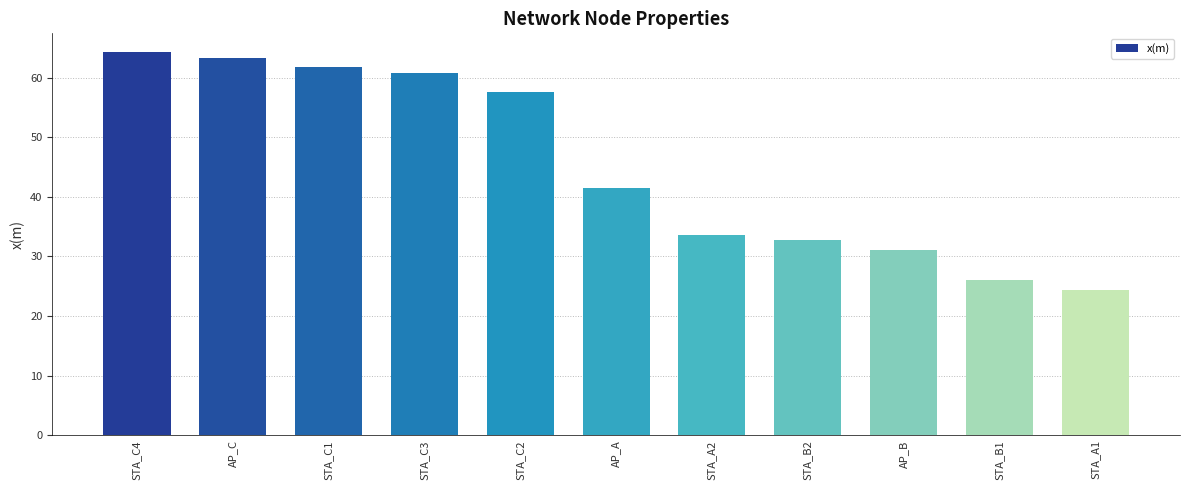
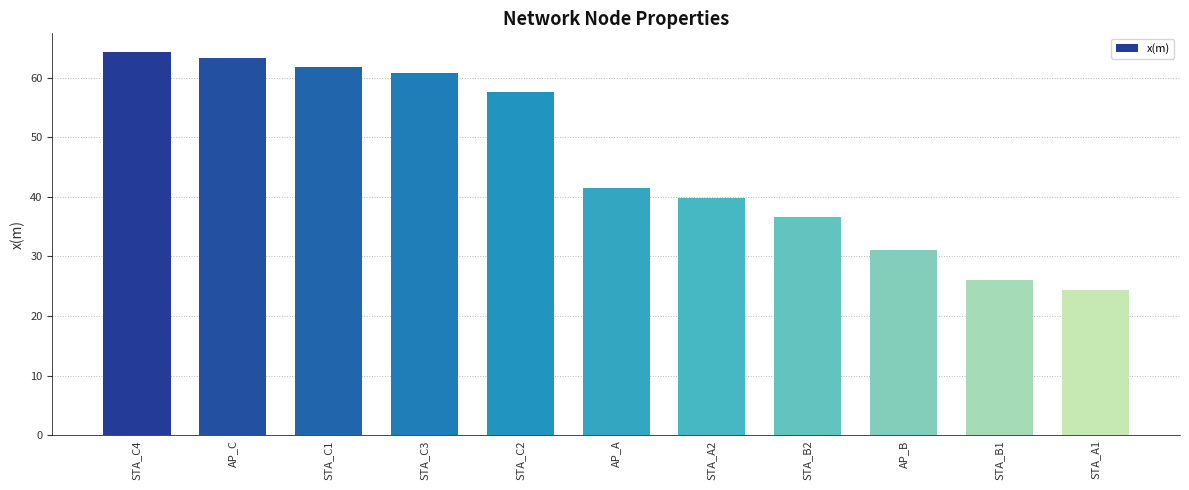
  {
    "STA_C4": 64,
    "AP_C": 63,
    "STA_C1": 62,
    "STA_C3": 61,
    "STA_C2": 58,
    "AP_A": 41,
-   "STA_A2": 34,
-   "STA_B2": 33,
+   "STA_A2": 40,
+   "STA_B2": 37,
    "AP_B": 31,
    "STA_B1": 26,
    "STA_A1": 24
  }
